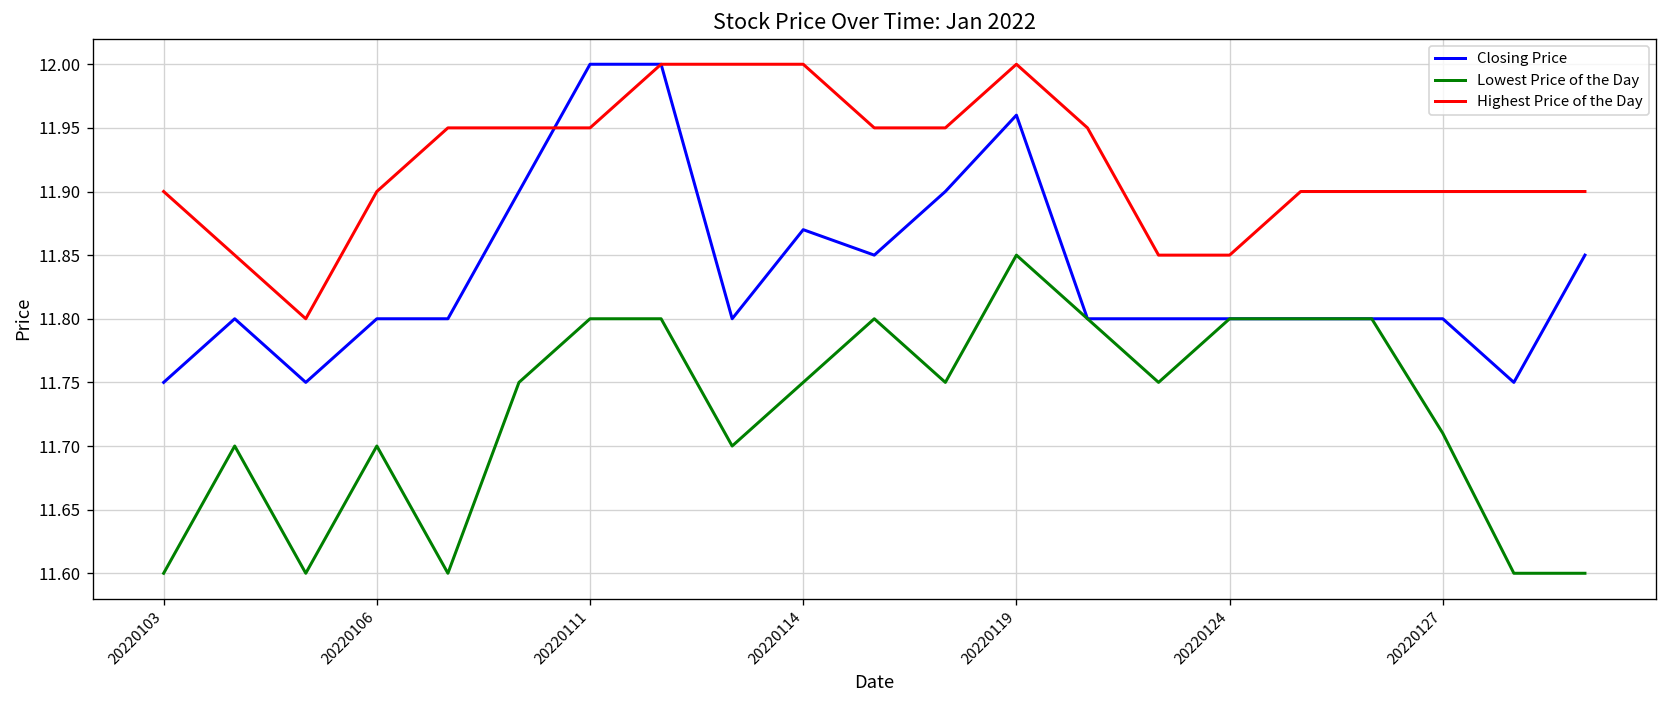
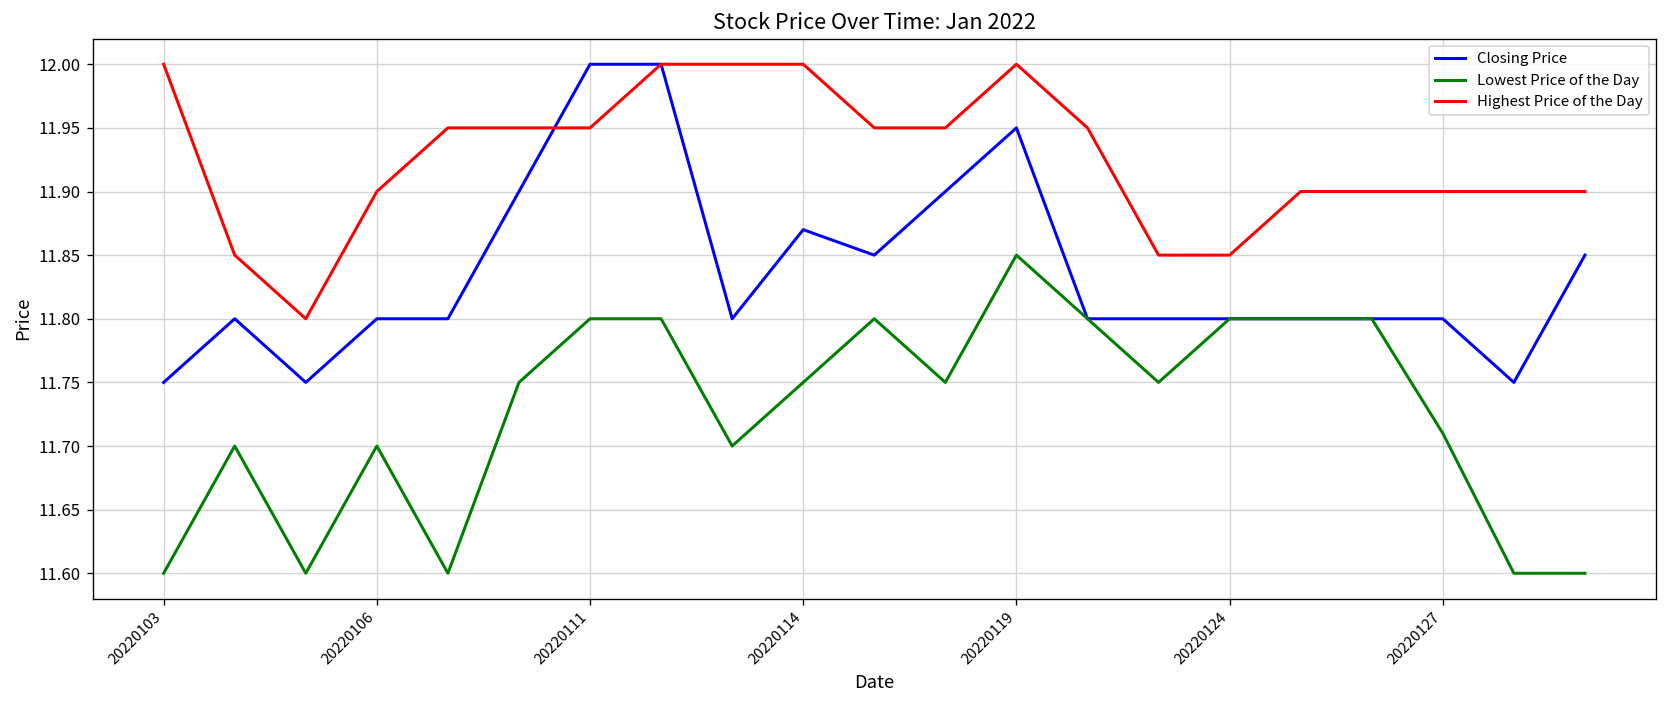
  {
    "Closing Price": {
      "20220103": 11.75,
      "20220106": 11.80,
      "20220111": 12.00,
      "20220114": 11.87,
-     "20220119": 11.96,
+     "20220119": 11.95,
      "20220127": 11.80
    },
    "Lowest Price of the Day": {
      "20220103": 11.60,
      "20220106": 11.70,
      "20220111": 11.80,
      "20220114": 11.75,
      "20220119": 11.85,
      "20220127": 11.71
    },
    "Highest Price of the Day": {
-     "20220103": 11.9,
+     "20220103": 12.0,
      "20220106": 11.9,
      "20220111": 11.950,
      "20220114": 12.0,
      "20220119": 12.0,
      "20220124": 11.850,
      "20220127": 11.9
    }
  }
